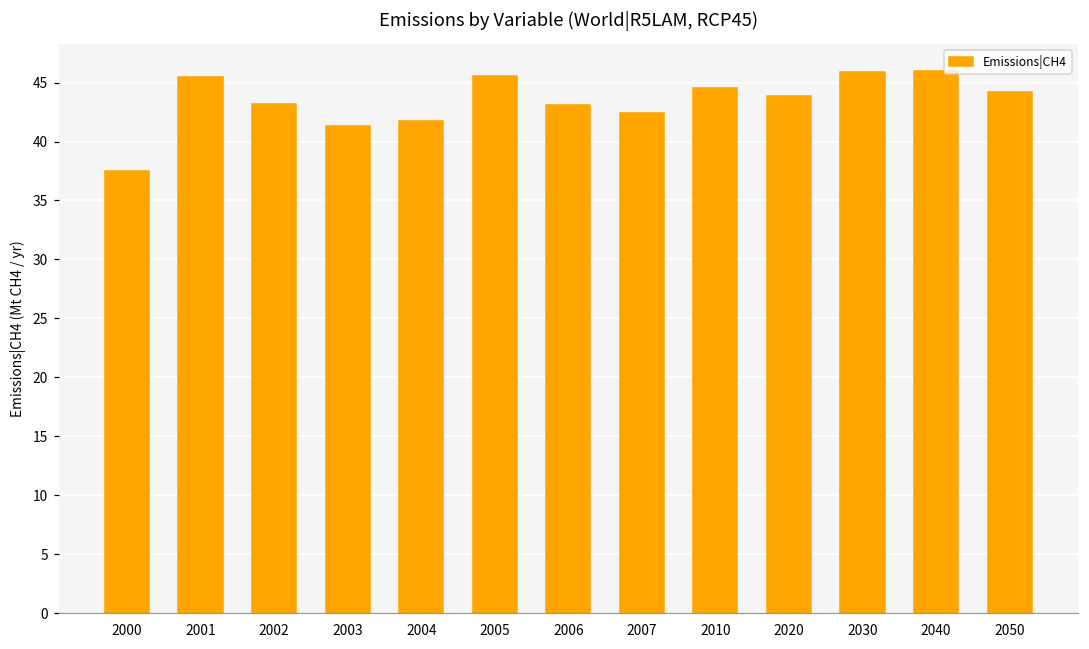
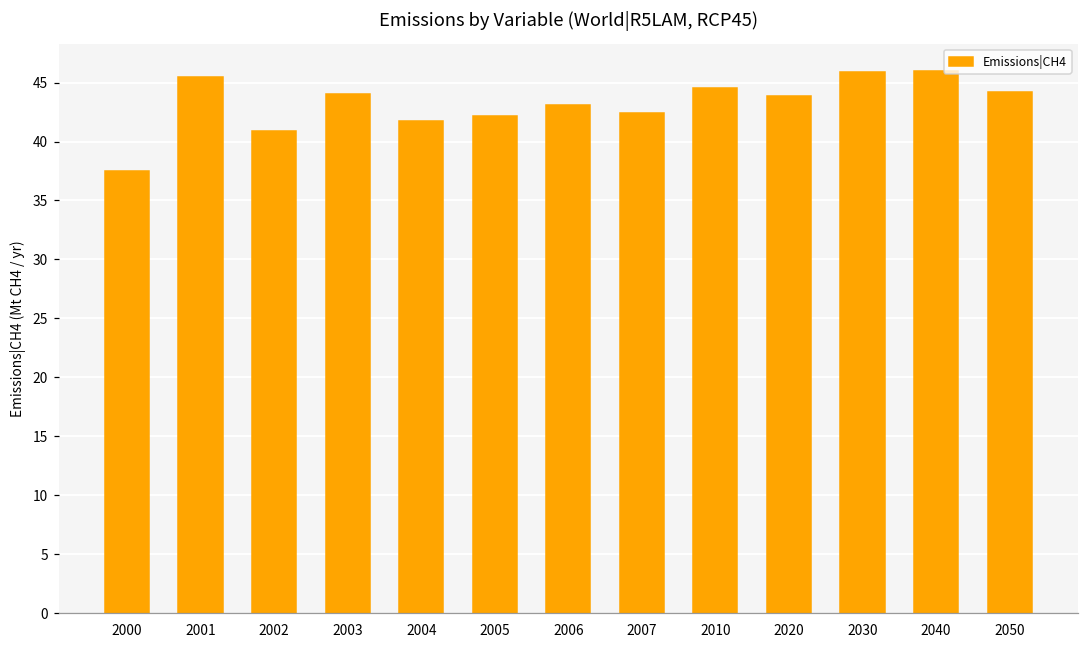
  {
    "2000": 37.5,
    "2001": 45.5,
-   "2002": 43.2,
-   "2003": 41.3,
+   "2002": 40.9,
+   "2003": 44.1,
    "2004": 41.8,
-   "2005": 45.6,
+   "2005": 42.2,
    "2006": 43.1,
    "2007": 42.4,
    "2010": 44.6,
    "2020": 43.9,
    "2030": 45.9,
    "2040": 46.0,
    "2050": 44.2
  }
